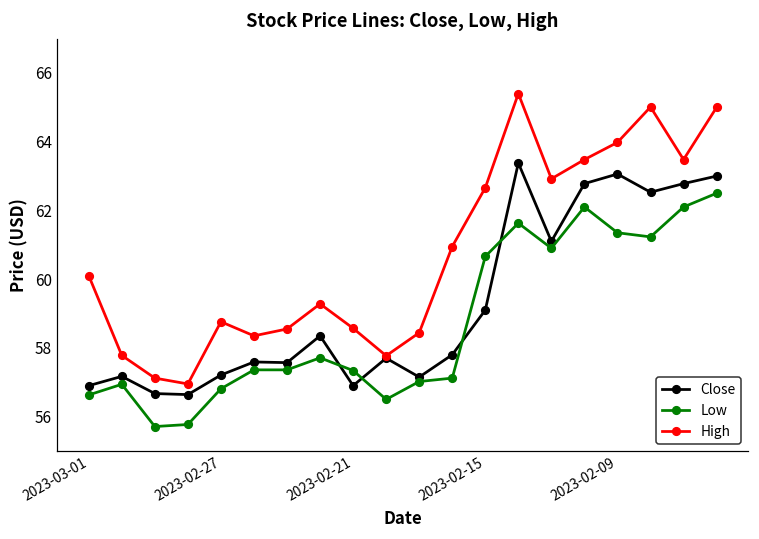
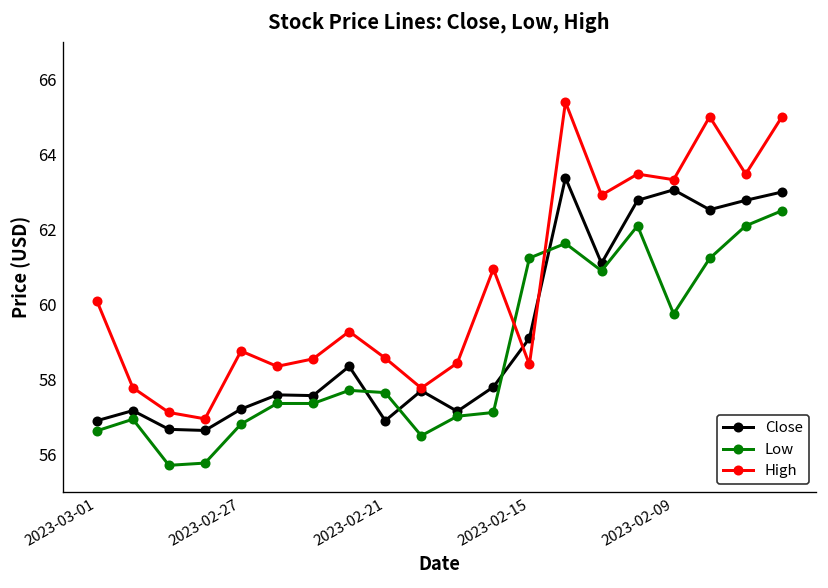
  {
    "Close": {
      "2023-03-01": 56.9,
      "2023-02-27": 57.2,
      "2023-02-21": 56.9,
      "2023-02-15": 59.1,
      "2023-02-09": 63.1
    },
    "Low": {
      "2023-03-01": 56.6,
      "2023-02-27": 56.8,
-     "2023-02-21": 57.3,
-     "2023-02-15": 60.7,
-     "2023-02-09": 61.4
+     "2023-02-21": 57.7,
+     "2023-02-15": 61.2,
+     "2023-02-09": 59.8
    },
    "High": {
      "2023-03-01": 60.1,
      "2023-02-27": 58.8,
      "2023-02-21": 58.6,
-     "2023-02-15": 62.7,
-     "2023-02-09": 64.0
+     "2023-02-15": 58.4,
+     "2023-02-09": 63.3
    }
  }
